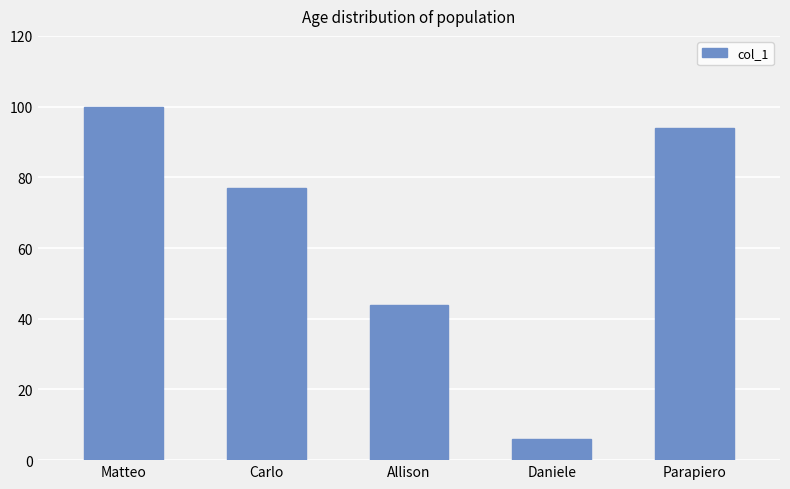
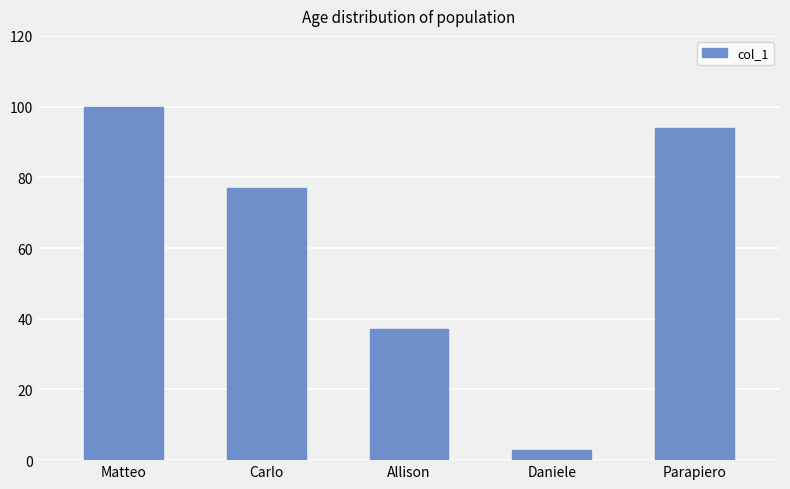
  {
    "Matteo": 100,
    "Carlo": 77,
-   "Allison": 44,
-   "Daniele": 6,
+   "Allison": 37,
+   "Daniele": 3,
    "Parapiero": 94
  }
